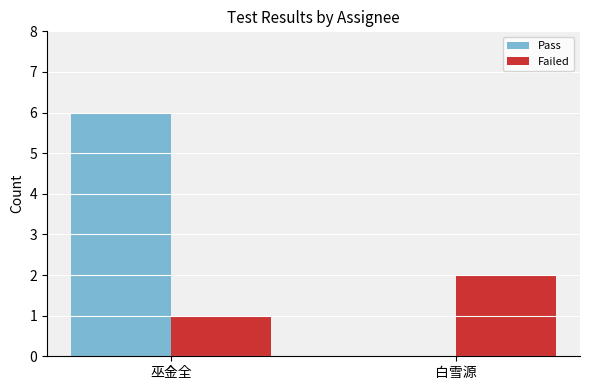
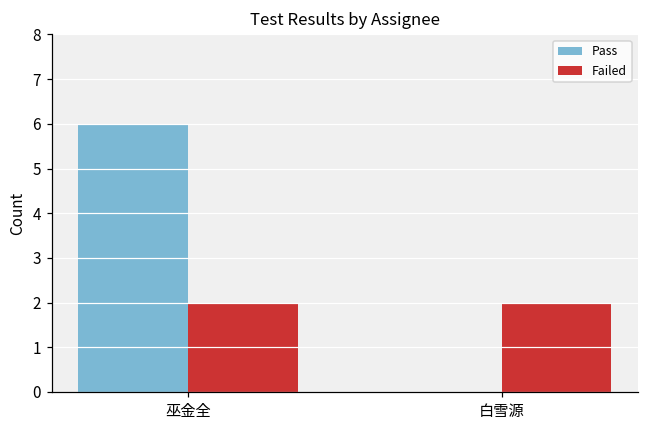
  {
    "Pass": {
      "巫金全": 6,
      "白雪源": 0
    },
    "Failed": {
-     "巫金全": 1,
+     "巫金全": 2,
      "白雪源": 2
    }
  }
